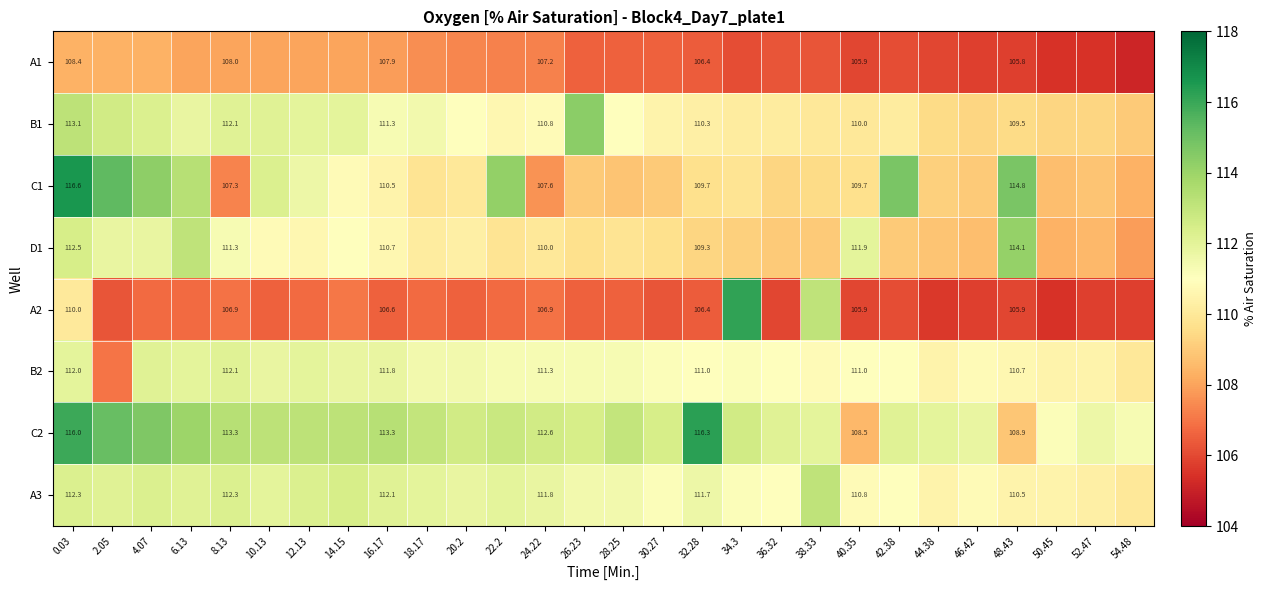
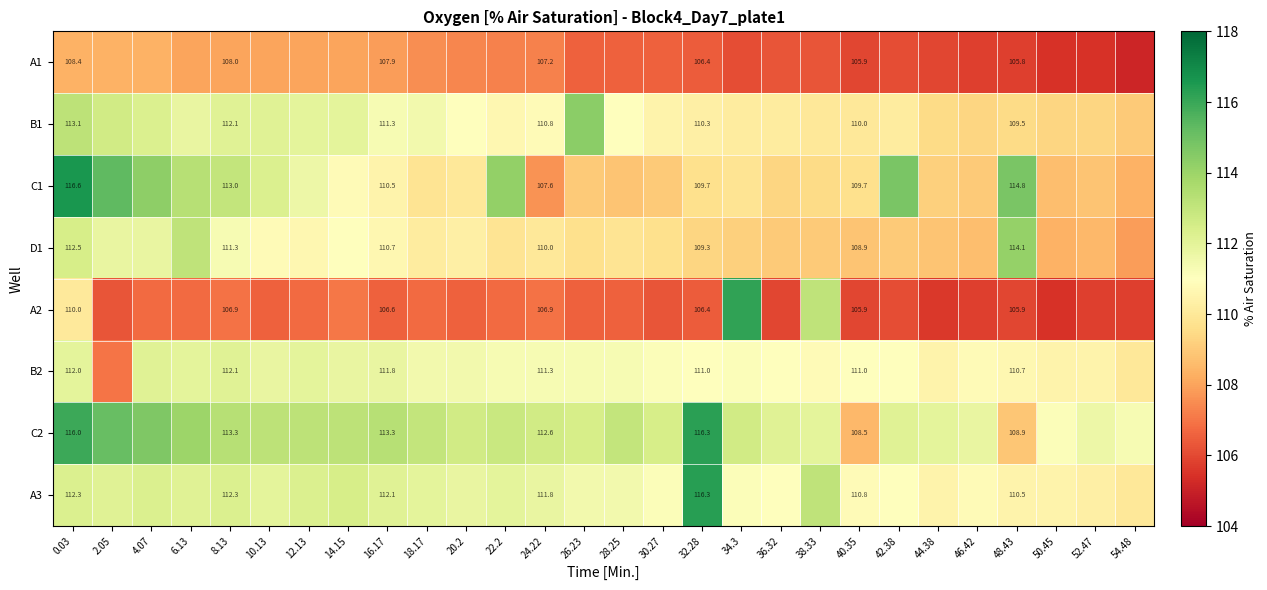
  {
    "A1": {
      "0.03": 108.4,
      "8.13": 108.0,
      "16.17": 107.9,
      "24.22": 107.2,
      "32.28": 106.4,
      "40.35": 105.9,
      "48.43": 105.8
    },
    "B1": {
      "0.03": 113.1,
      "8.13": 112.1,
      "16.17": 111.3,
      "24.22": 110.8,
      "32.28": 110.3,
      "40.35": 110.0,
      "48.43": 109.5
    },
    "C1": {
      "0.03": 116.6,
-     "8.13": 107.3,
+     "8.13": 113.0,
      "16.17": 110.5,
      "24.22": 107.6,
      "32.28": 109.7,
      "40.35": 109.7,
      "48.43": 114.8
    },
    "D1": {
      "0.03": 112.5,
      "8.13": 111.3,
      "16.17": 110.7,
      "24.22": 110.0,
      "32.28": 109.3,
-     "40.35": 111.9,
+     "40.35": 108.9,
      "48.43": 114.1
    },
    "A2": {
      "0.03": 110.0,
      "8.13": 106.9,
      "16.17": 106.6,
      "24.22": 106.9,
      "32.28": 106.4,
      "40.35": 105.9,
      "48.43": 105.9
    },
    "B2": {
      "0.03": 112.0,
      "8.13": 112.1,
      "16.17": 111.8,
      "24.22": 111.3,
      "32.28": 111.0,
      "40.35": 111.0,
      "48.43": 110.7
    },
    "C2": {
      "0.03": 116.0,
      "8.13": 113.3,
      "16.17": 113.3,
      "24.22": 112.6,
      "32.28": 116.3,
      "40.35": 108.5,
      "48.43": 108.9
    },
    "A3": {
      "0.03": 112.3,
      "8.13": 112.3,
      "16.17": 112.1,
      "24.22": 111.8,
-     "32.28": 111.7,
+     "32.28": 116.3,
      "40.35": 110.8,
      "48.43": 110.5
    }
  }
